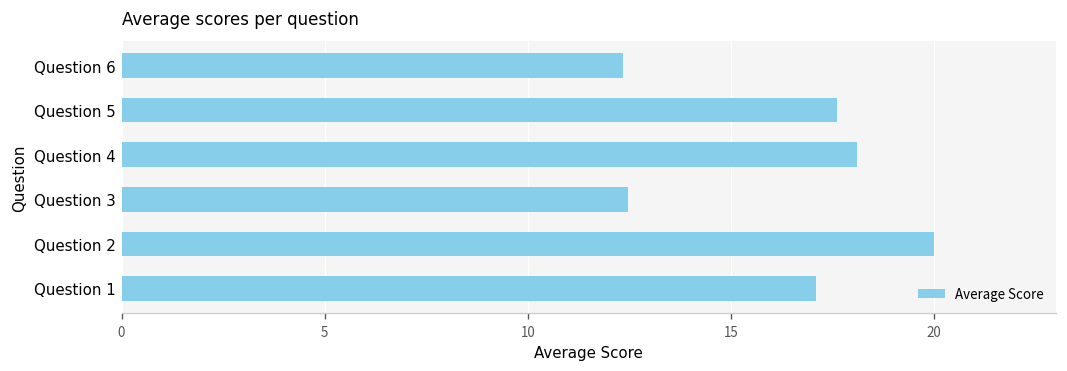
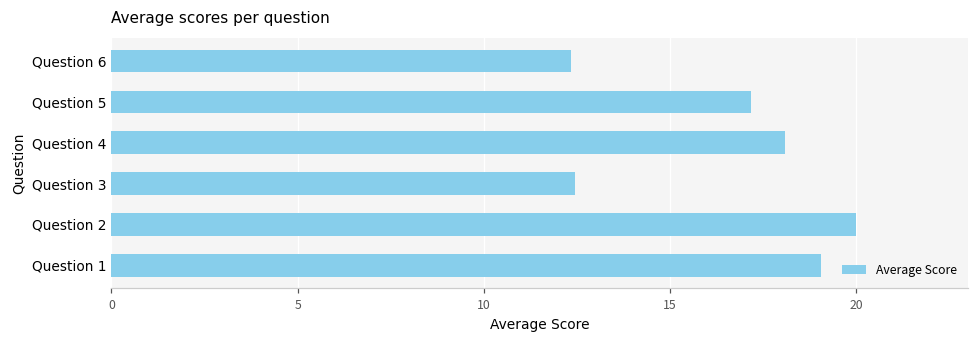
  {
    "Question 6": 12.3,
-   "Question 5": 17.6,
+   "Question 5": 17.2,
    "Question 4": 18.1,
    "Question 3": 12.5,
    "Question 2": 20.0,
-   "Question 1": 17.1
+   "Question 1": 19.0
  }
